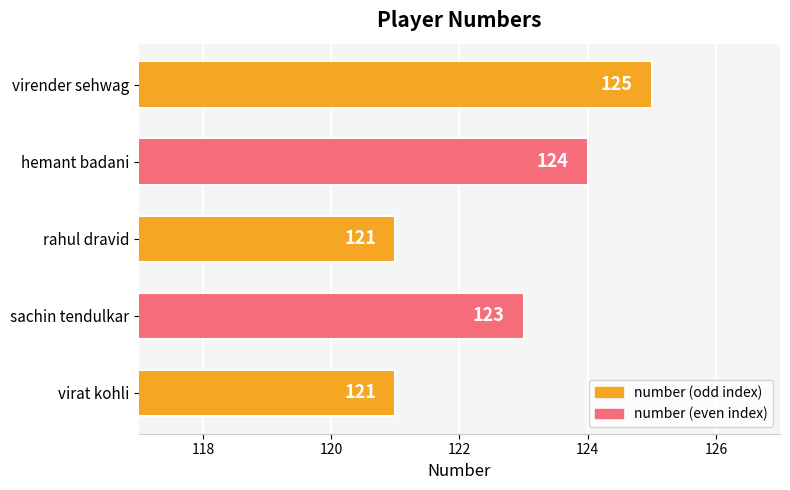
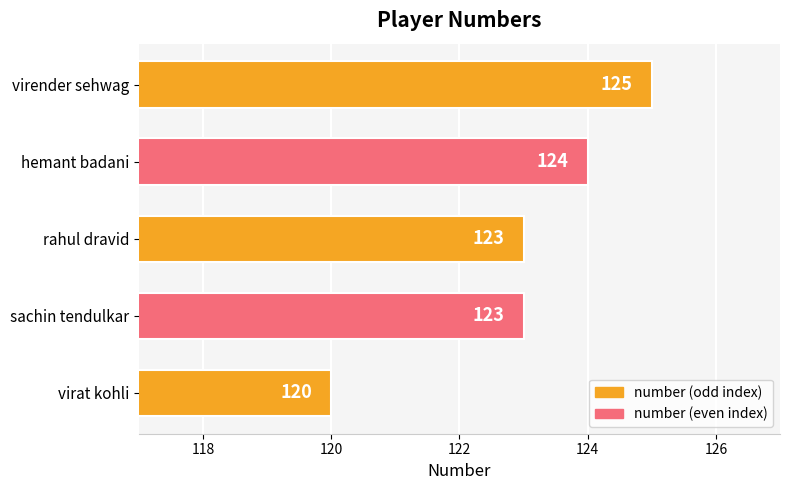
  {
    "virender sehwag": 125,
    "hemant badani": 124,
-   "rahul dravid": 121,
+   "rahul dravid": 123,
    "sachin tendulkar": 123,
-   "virat kohli": 121
+   "virat kohli": 120
  }
